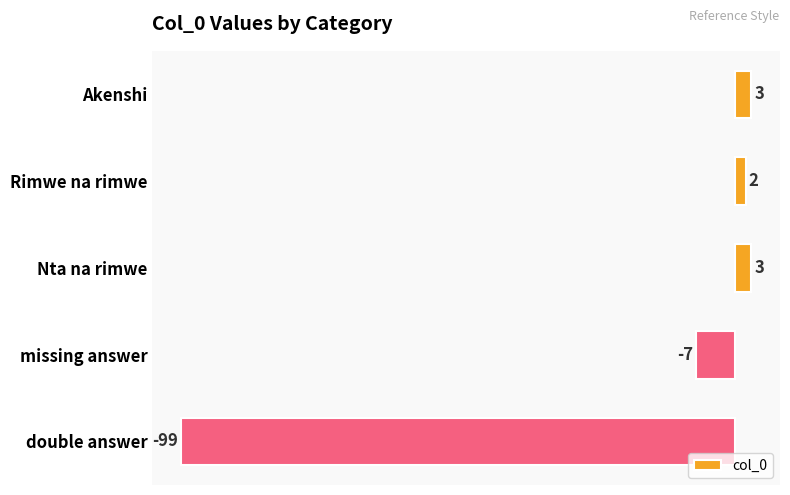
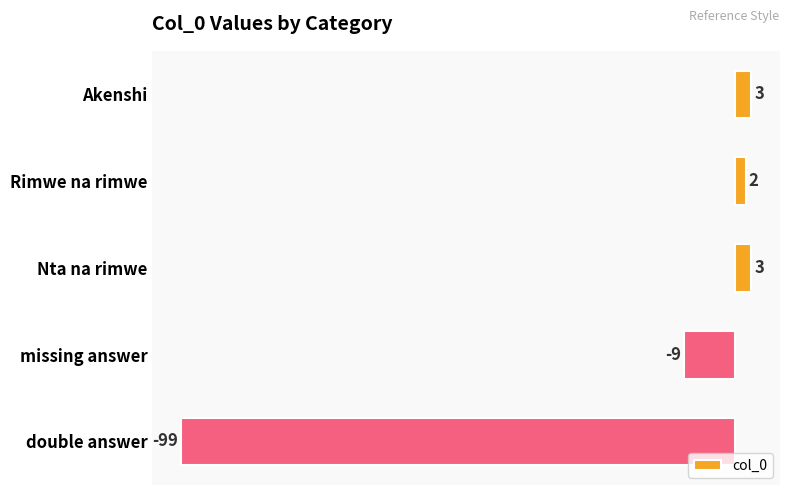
  {
    "Akenshi": 3,
    "Rimwe na rimwe": 2,
    "Nta na rimwe": 3,
-   "missing answer": -7,
+   "missing answer": -9,
    "double answer": -99
  }
